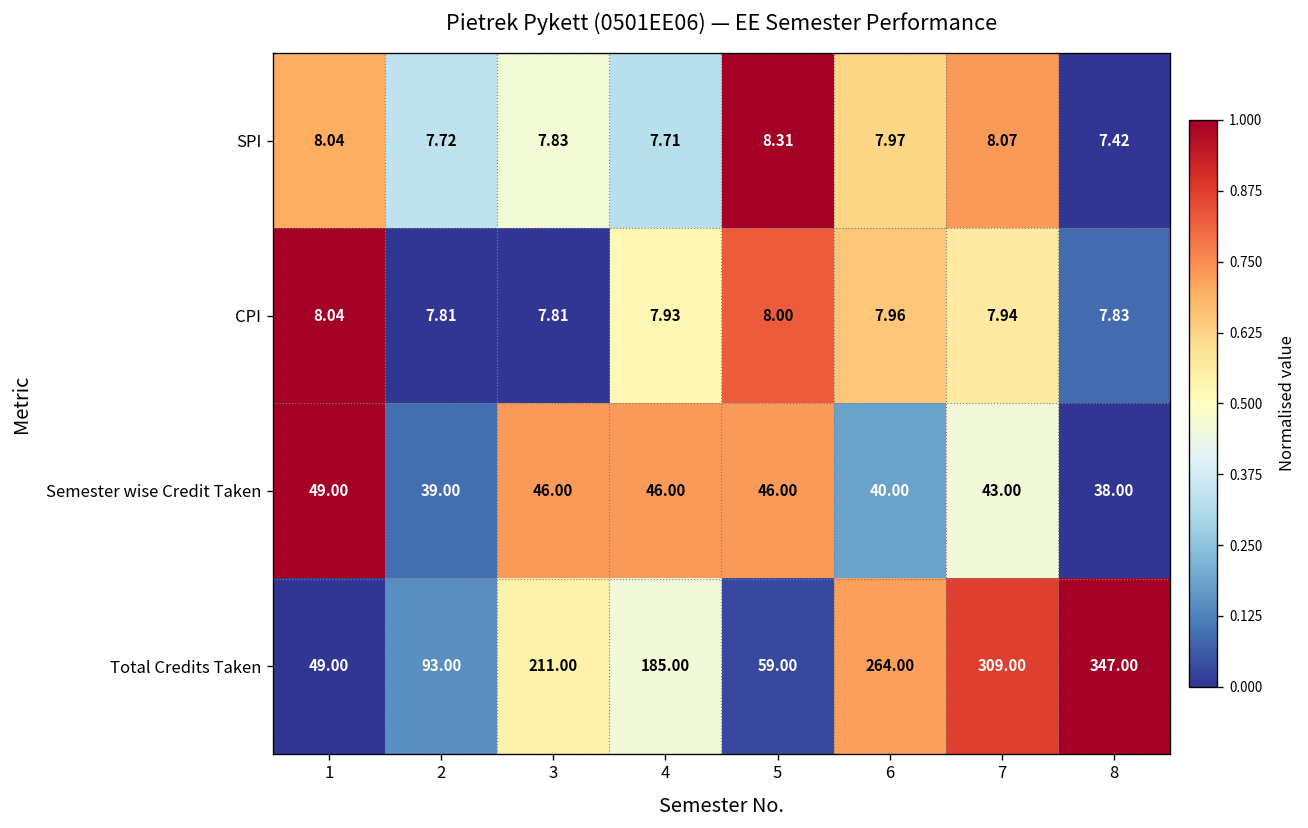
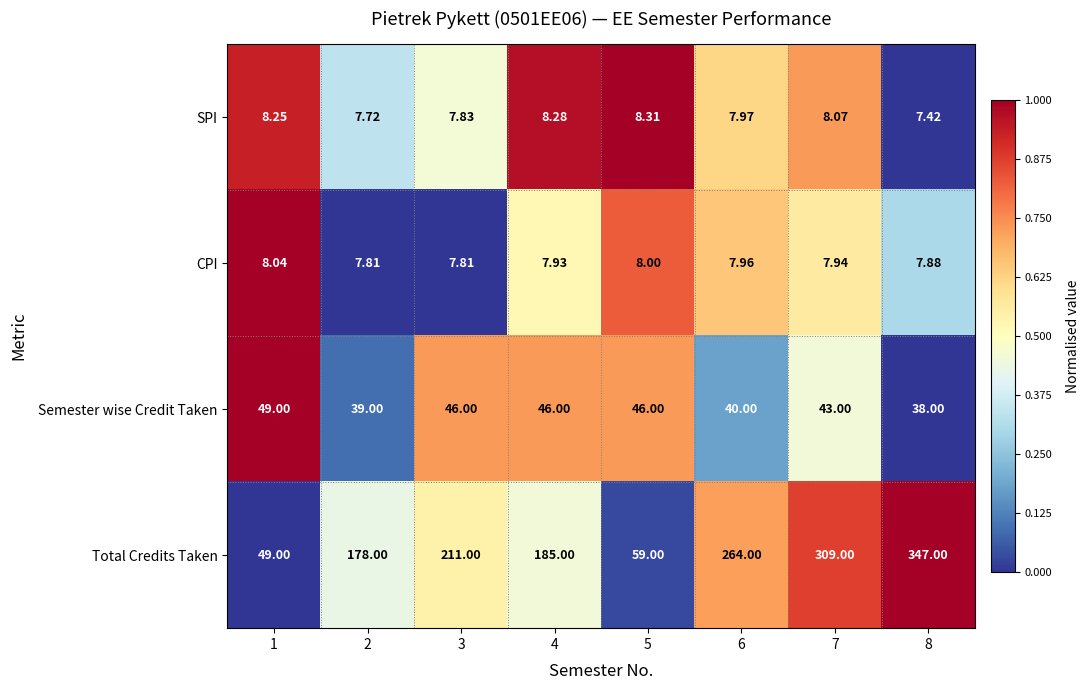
  {
    "SPI": {
-     "1": 8.04,
+     "1": 8.25,
      "2": 7.72,
      "3": 7.83,
-     "4": 7.71,
+     "4": 8.28,
      "5": 8.31,
      "6": 7.97,
      "7": 8.07,
      "8": 7.42
    },
    "CPI": {
      "1": 8.04,
      "2": 7.81,
      "3": 7.81,
      "4": 7.93,
      "5": 8.00,
      "6": 7.96,
      "7": 7.94,
-     "8": 7.83
+     "8": 7.88
    },
    "Semester wise Credit Taken": {
      "1": 49.00,
      "2": 39.00,
      "3": 46.00,
      "4": 46.00,
      "5": 46.00,
      "6": 40.00,
      "7": 43.00,
      "8": 38.00
    },
    "Total Credits Taken": {
      "1": 49.00,
-     "2": 93.00,
+     "2": 178.00,
      "3": 211.00,
      "4": 185.00,
      "5": 59.00,
      "6": 264.00,
      "7": 309.00,
      "8": 347.00
    }
  }
